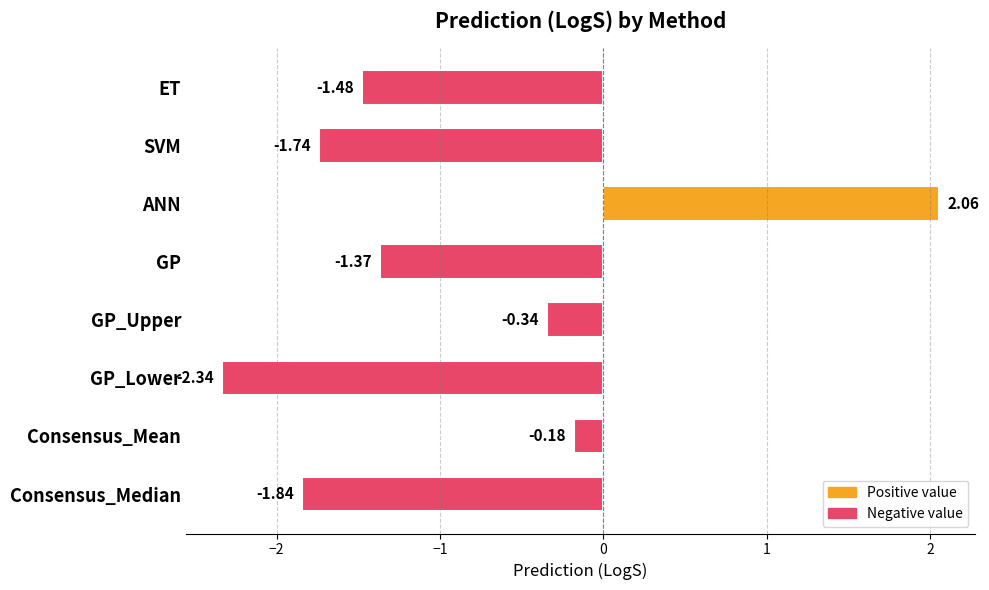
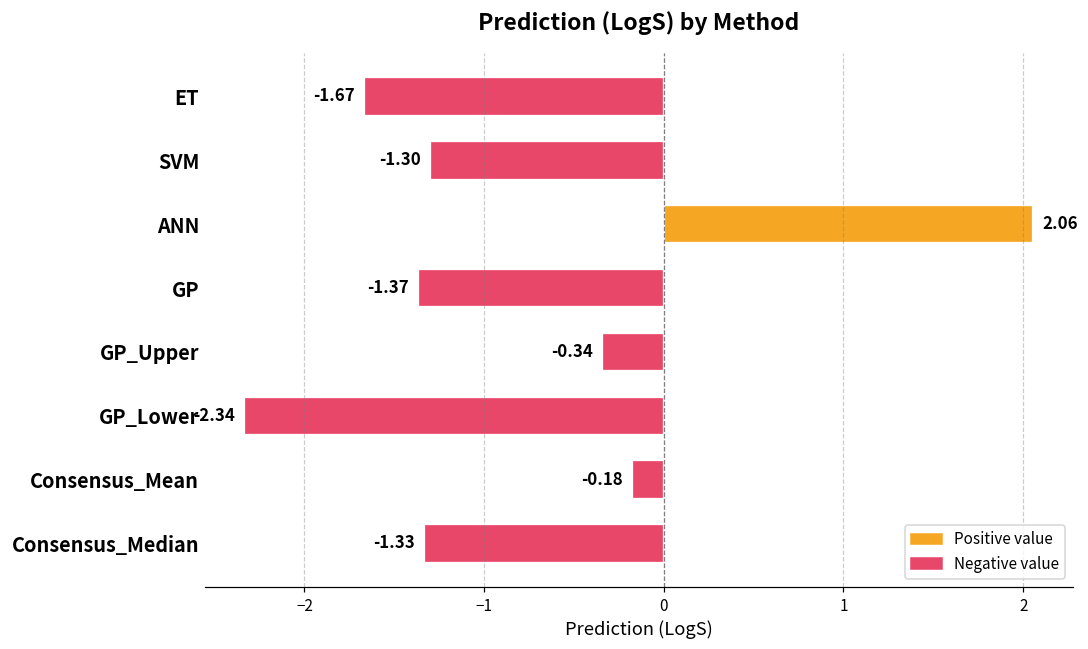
  {
-   "ET": -1.48,
-   "SVM": -1.74,
+   "ET": -1.67,
+   "SVM": -1.30,
    "ANN": 2.06,
    "GP": -1.37,
    "GP_Upper": -0.34,
    "GP_Lower": -2.34,
    "Consensus_Mean": -0.18,
-   "Consensus_Median": -1.84
+   "Consensus_Median": -1.33
  }
